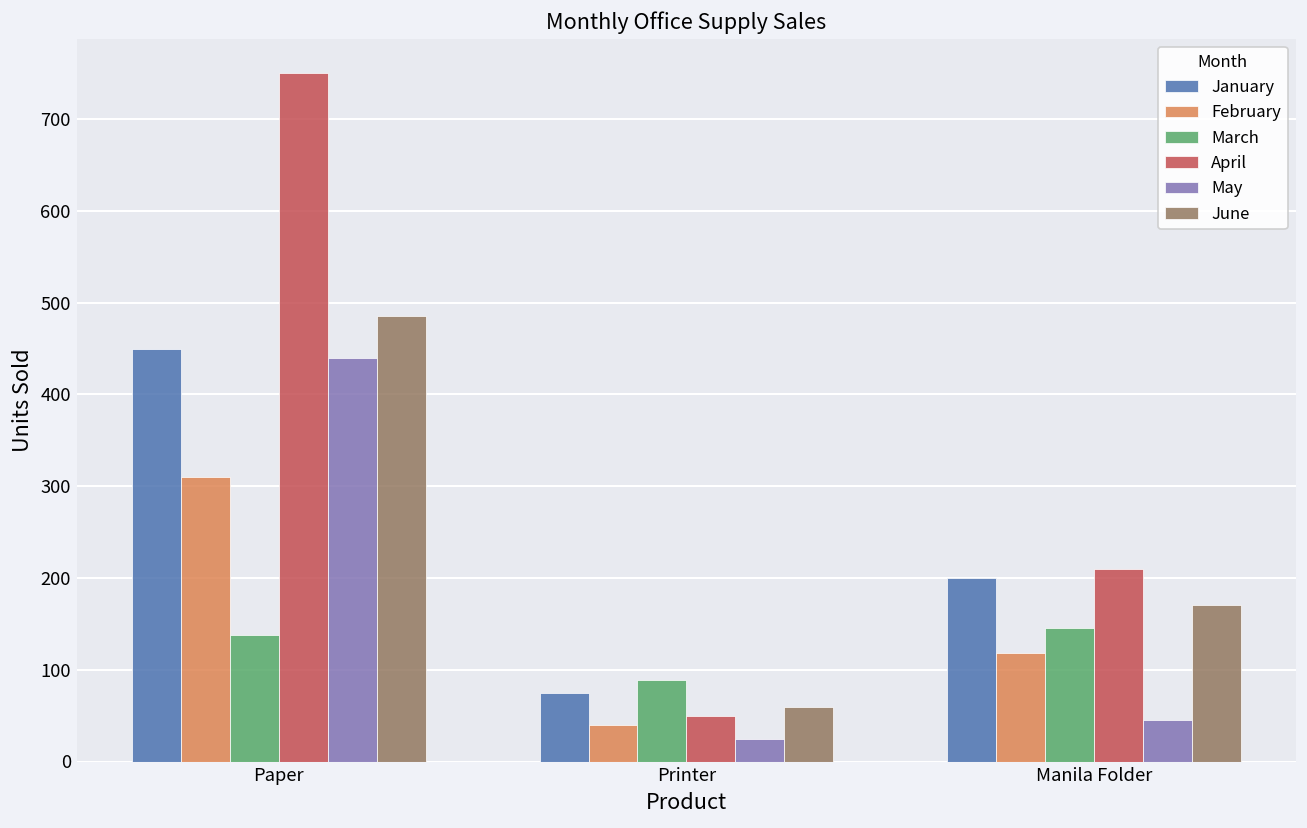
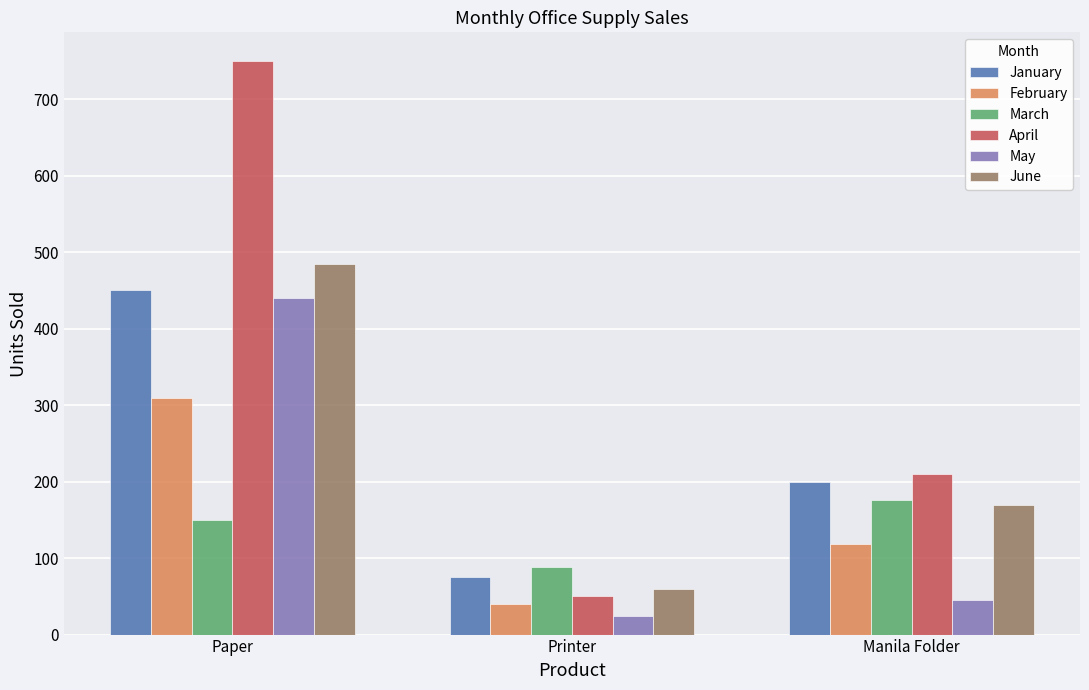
  {
    "March": {
-     "Paper": 140,
+     "Paper": 150,
      "Printer": 90,
-     "Manila Folder": 150
+     "Manila Folder": 180
    },
    "June": {
      "Paper": 490,
      "Printer": 60,
      "Manila Folder": 170
    }
  }
